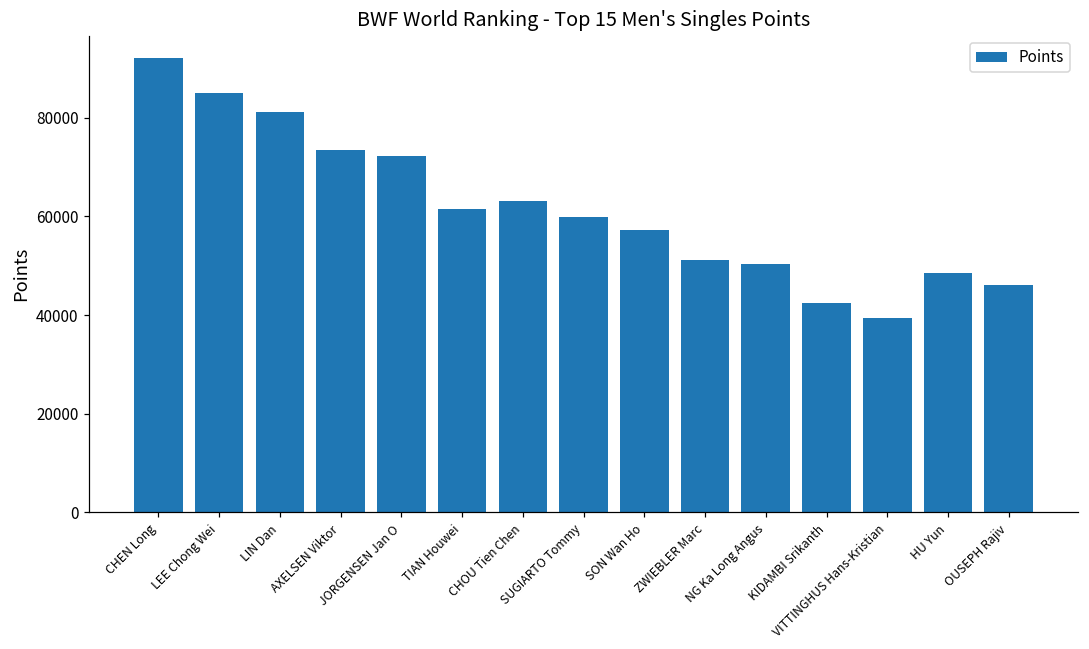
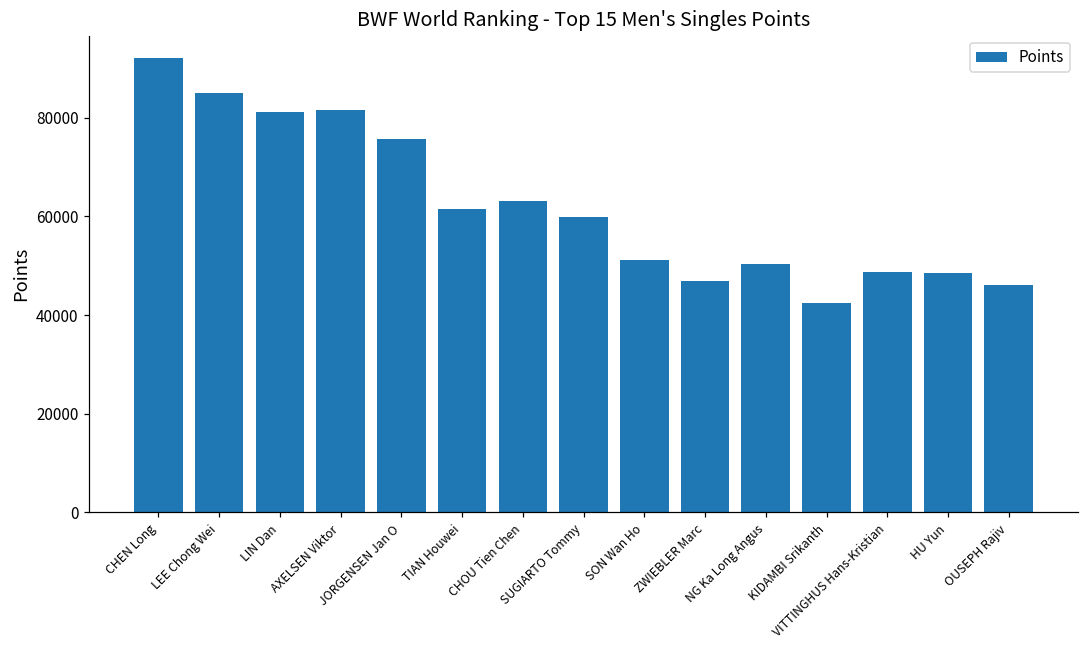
  {
    "CHEN Long": 92000,
    "LEE Chong Wei": 85000,
    "LIN Dan": 81000,
-   "AXELSEN Viktor": 74000,
-   "JORGENSEN Jan O": 72000,
+   "AXELSEN Viktor": 82000,
+   "JORGENSEN Jan O": 76000,
    "TIAN Houwei": 62000,
    "CHOU Tien Chen": 63000,
    "SUGIARTO Tommy": 60000,
-   "SON Wan Ho": 57000,
-   "ZWIEBLER Marc": 51000,
+   "SON Wan Ho": 51000,
+   "ZWIEBLER Marc": 47000,
    "NG Ka Long Angus": 50000,
    "KIDAMBI Srikanth": 43000,
-   "VITTINGHUS Hans-Kristian": 39000,
+   "VITTINGHUS Hans-Kristian": 49000,
    "HU Yun": 49000,
    "OUSEPH Rajiv": 46000
  }
